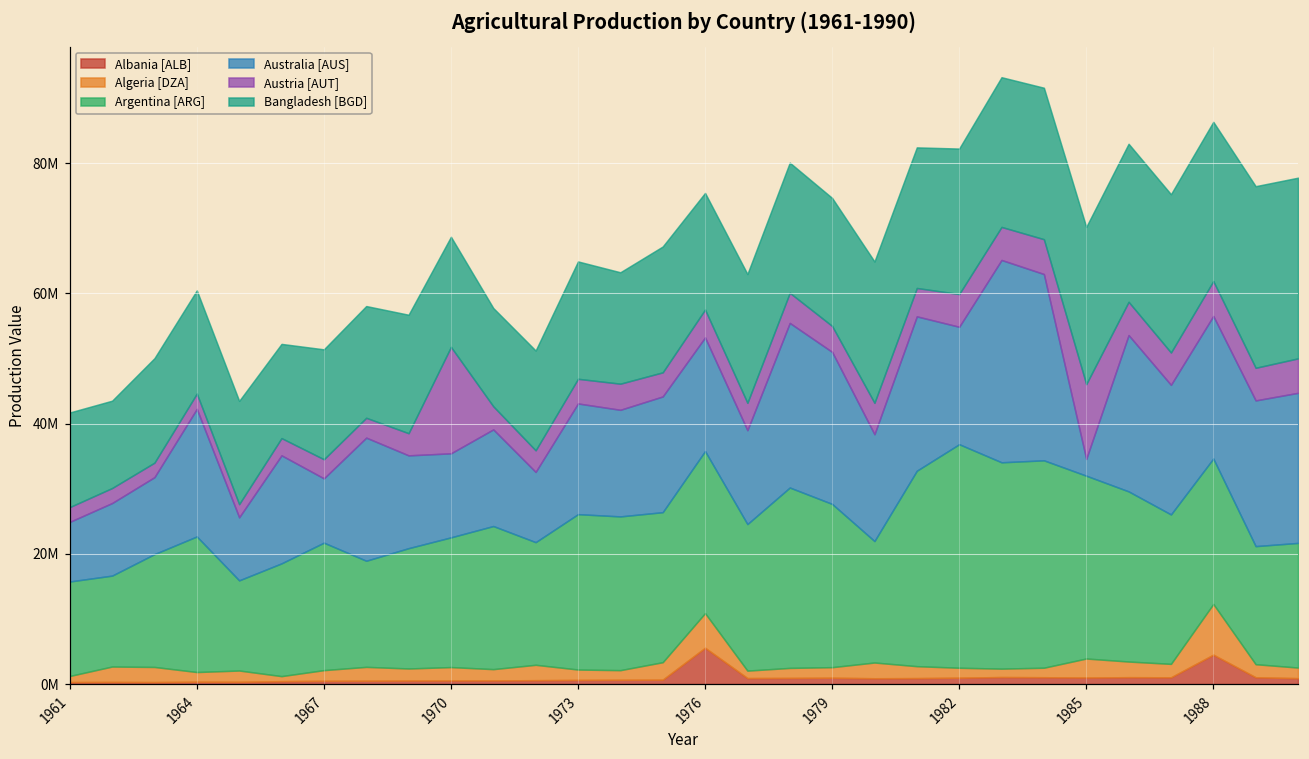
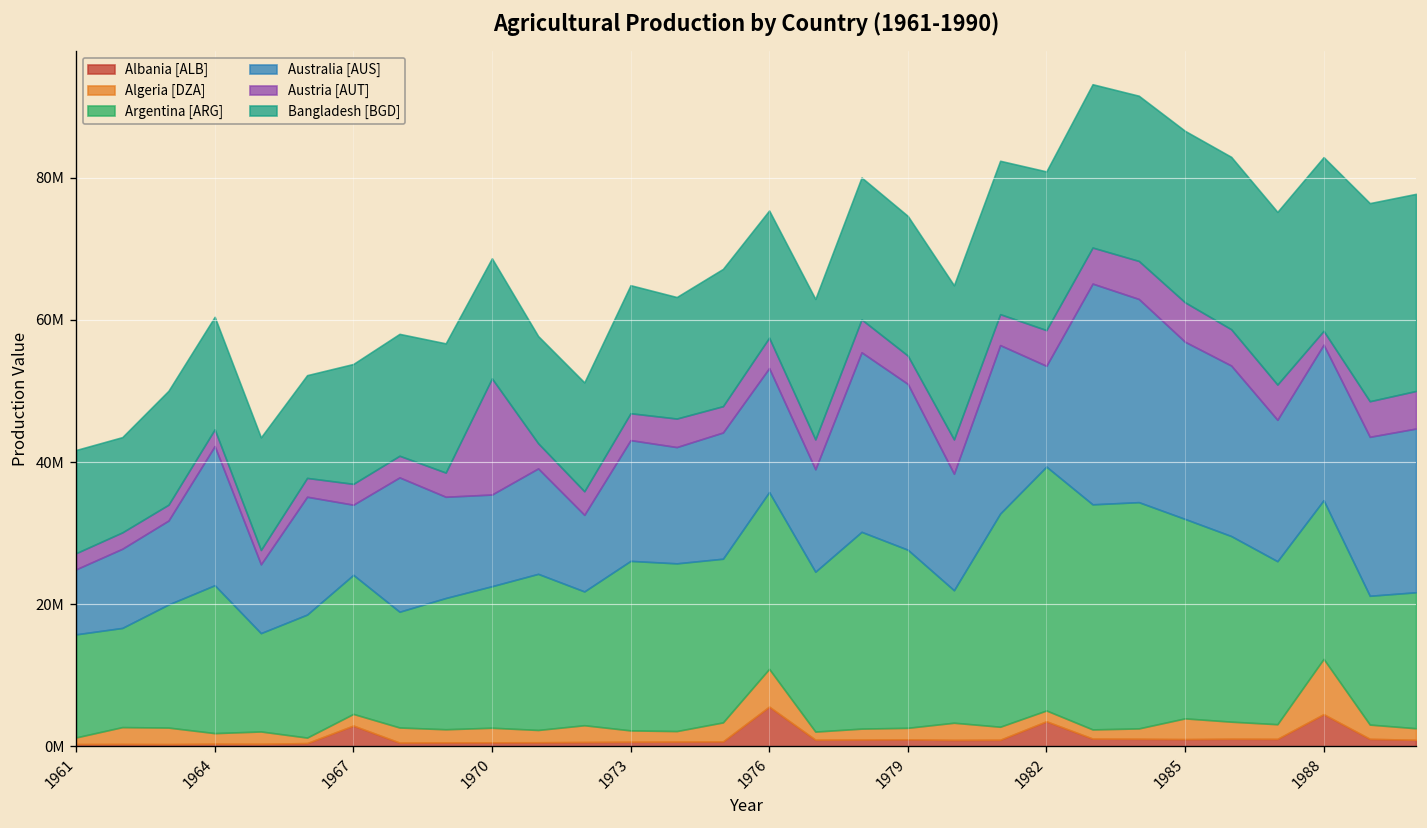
  {
    "Albania [ALB]": {
-     "1967": 0,
+     "1967": 3000000,
      "1970": 1000000,
      "1973": 1000000,
      "1976": 6000000,
      "1979": 1000000,
-     "1982": 1000000,
+     "1982": 4000000,
      "1985": 1000000,
      "1988": 5000000
    },
    "Algeria [DZA]": {
      "1961": 1000000,
      "1964": 1000000,
      "1967": 2000000,
      "1970": 2000000,
      "1973": 2000000,
      "1976": 5000000,
      "1979": 2000000,
      "1982": 2000000,
      "1985": 3000000,
      "1988": 8000000
    },
    "Australia [AUS]": {
      "1961": 9000000,
      "1964": 20000000,
      "1967": 10000000,
      "1970": 13000000,
      "1973": 17000000,
      "1976": 17000000,
      "1979": 23000000,
-     "1982": 18000000,
-     "1985": 3000000,
+     "1982": 14000000,
+     "1985": 25000000,
      "1988": 22000000
    },
    "Austria [AUT]": {
      "1961": 2000000,
      "1964": 2000000,
      "1967": 3000000,
      "1970": 16000000,
      "1973": 4000000,
      "1976": 4000000,
      "1979": 4000000,
      "1982": 5000000,
-     "1985": 11000000,
-     "1988": 5000000
+     "1985": 6000000,
+     "1988": 2000000
    }
  }
